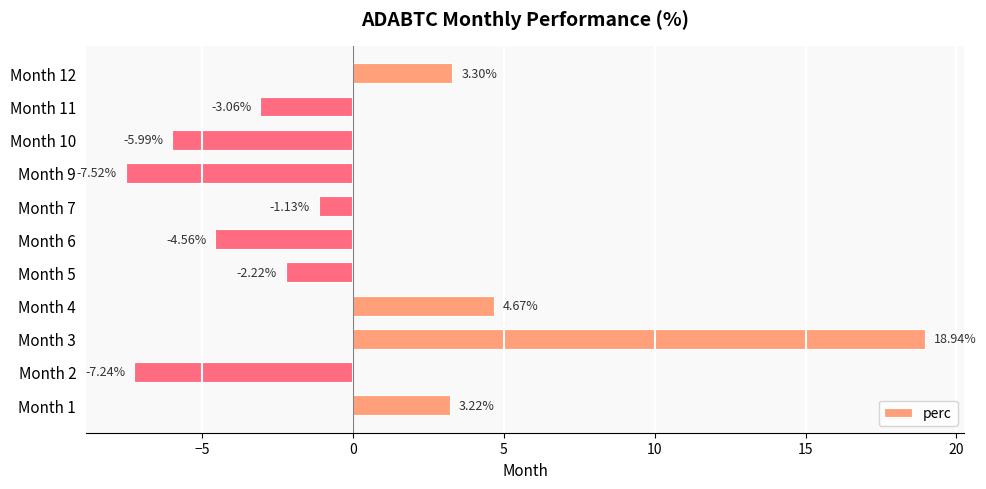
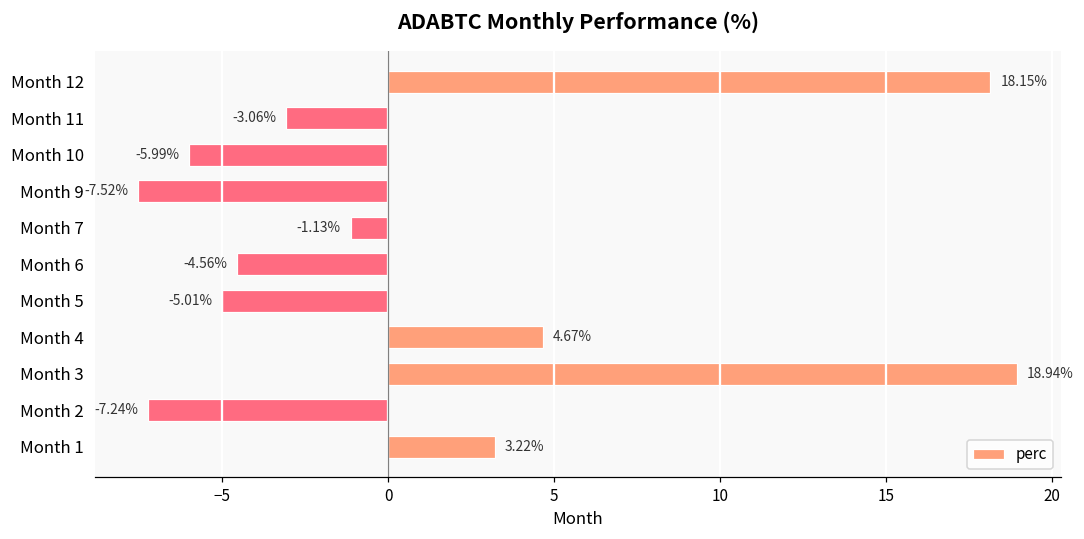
  {
-   "Month 12": "3.30%",
+   "Month 12": "18.15%",
    "Month 11": "-3.06%",
    "Month 10": "-5.99%",
    "Month 9": "-7.52%",
    "Month 7": "-1.13%",
    "Month 6": "-4.56%",
-   "Month 5": "-2.22%",
+   "Month 5": "-5.01%",
    "Month 4": "4.67%",
    "Month 3": "18.94%",
    "Month 2": "-7.24%",
    "Month 1": "3.22%"
  }
